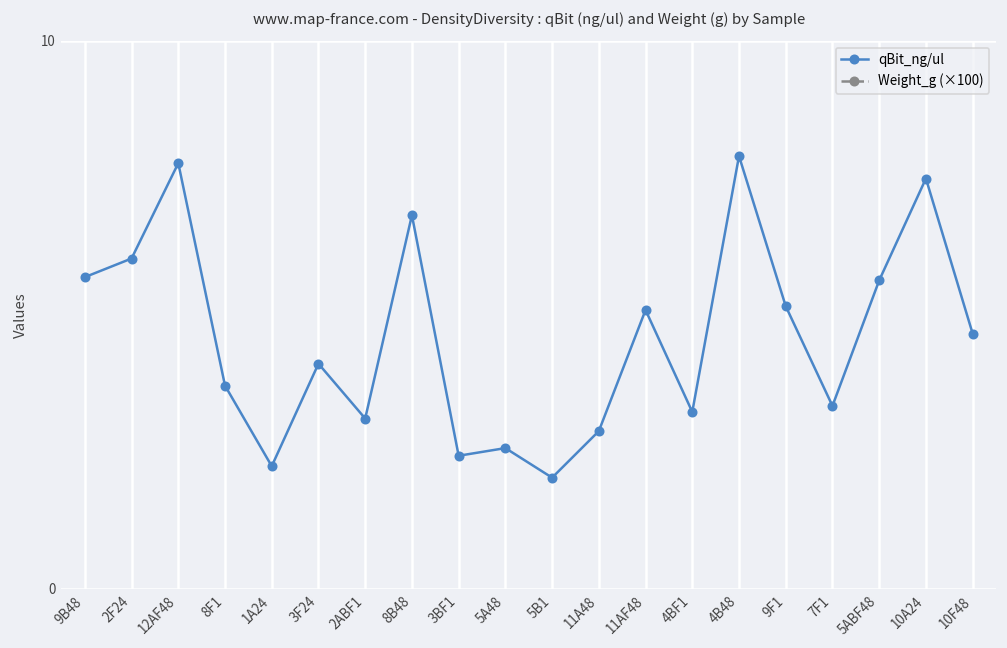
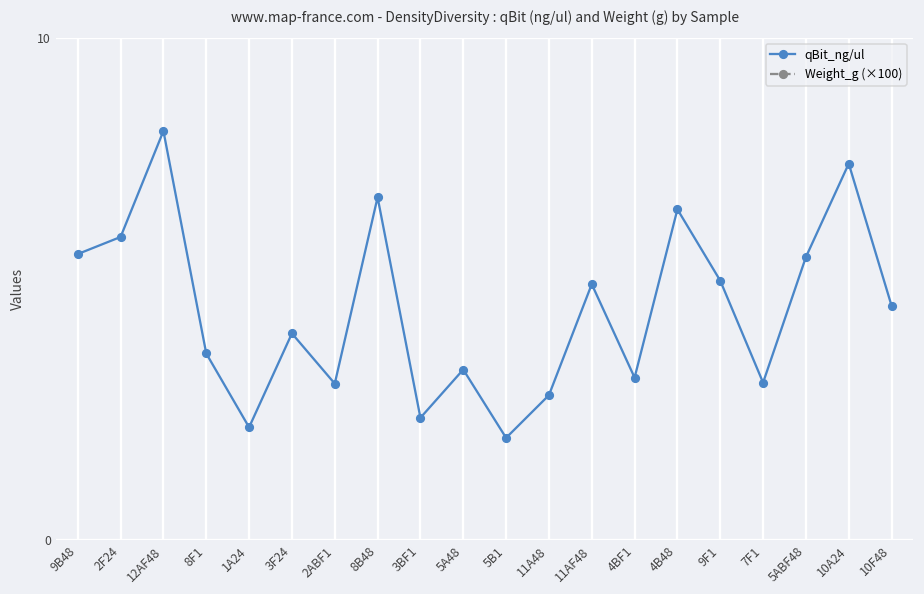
  {
    "qBit_ng/ul": {
      "9B48": 5.7,
      "2F24": 6.0,
-     "12AF48": 7.8,
+     "12AF48": 8.1,
      "8F1": 3.7,
      "1A24": 2.2,
      "3F24": 4.1,
      "2ABF1": 3.1,
      "8B48": 6.8,
      "3BF1": 2.4,
-     "5A48": 2.6,
+     "5A48": 3.4,
      "5B1": 2.0,
      "11A48": 2.9,
      "11AF48": 5.1,
      "4BF1": 3.2,
-     "4B48": 7.9,
+     "4B48": 6.6,
      "9F1": 5.2,
-     "7F1": 3.3,
+     "7F1": 3.1,
      "5ABF48": 5.6,
      "10A24": 7.5,
      "10F48": 4.7
    }
  }
